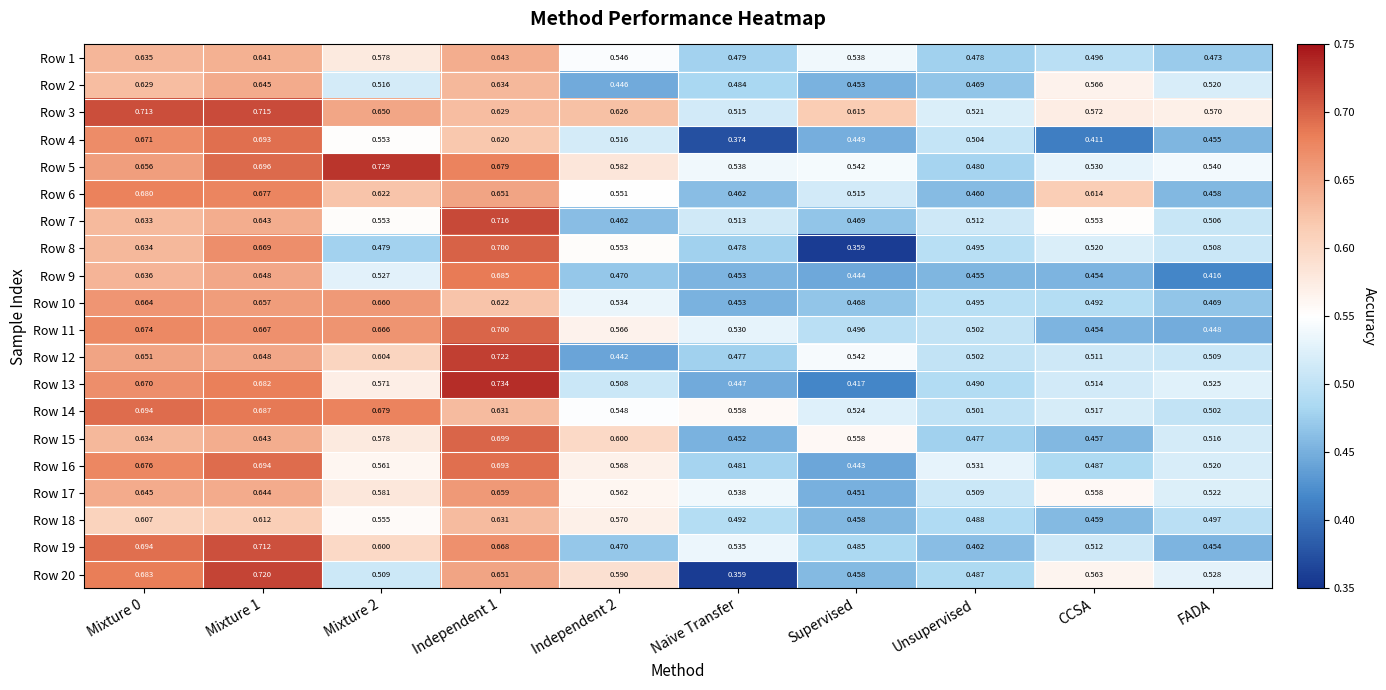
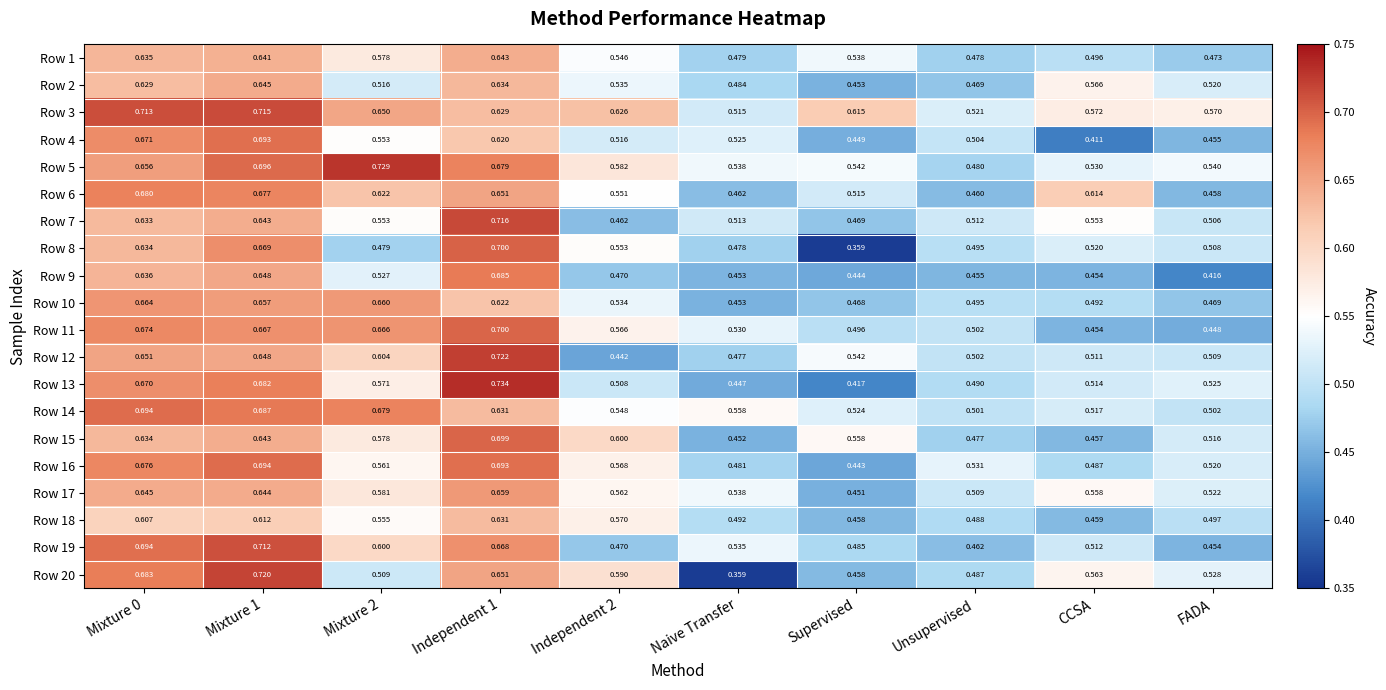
  {
    "Row 1": {
      "Mixture 0": 0.635,
      "Mixture 1": 0.641,
      "Mixture 2": 0.578,
      "Independent 1": 0.643,
      "Independent 2": 0.546,
      "Naive Transfer": 0.479,
      "Supervised": 0.538,
      "Unsupervised": 0.478,
      "CCSA": 0.496,
      "FADA": 0.473
    },
    "Row 2": {
      "Mixture 0": 0.629,
      "Mixture 1": 0.645,
      "Mixture 2": 0.516,
      "Independent 1": 0.634,
-     "Independent 2": 0.446,
+     "Independent 2": 0.535,
      "Naive Transfer": 0.484,
      "Supervised": 0.453,
      "Unsupervised": 0.469,
      "CCSA": 0.566,
      "FADA": 0.520
    },
    "Row 3": {
      "Mixture 0": 0.713,
      "Mixture 1": 0.715,
      "Mixture 2": 0.650,
      "Independent 1": 0.629,
      "Independent 2": 0.626,
      "Naive Transfer": 0.515,
      "Supervised": 0.615,
      "Unsupervised": 0.521,
      "CCSA": 0.572,
      "FADA": 0.570
    },
    "Row 4": {
      "Mixture 0": 0.671,
      "Mixture 1": 0.693,
      "Mixture 2": 0.553,
      "Independent 1": 0.620,
      "Independent 2": 0.516,
-     "Naive Transfer": 0.374,
+     "Naive Transfer": 0.525,
      "Supervised": 0.449,
      "Unsupervised": 0.504,
      "CCSA": 0.411,
      "FADA": 0.455
    },
    "Row 5": {
      "Mixture 0": 0.656,
      "Mixture 1": 0.696,
      "Mixture 2": 0.729,
      "Independent 1": 0.679,
      "Independent 2": 0.582,
      "Naive Transfer": 0.538,
      "Supervised": 0.542,
      "Unsupervised": 0.480,
      "CCSA": 0.530,
      "FADA": 0.540
    },
    "Row 6": {
      "Mixture 0": 0.680,
      "Mixture 1": 0.677,
      "Mixture 2": 0.622,
      "Independent 1": 0.651,
      "Independent 2": 0.551,
      "Naive Transfer": 0.462,
      "Supervised": 0.515,
      "Unsupervised": 0.460,
      "CCSA": 0.614,
      "FADA": 0.458
    },
    "Row 7": {
      "Mixture 0": 0.633,
      "Mixture 1": 0.643,
      "Mixture 2": 0.553,
      "Independent 1": 0.716,
      "Independent 2": 0.462,
      "Naive Transfer": 0.513,
      "Supervised": 0.469,
      "Unsupervised": 0.512,
      "CCSA": 0.553,
      "FADA": 0.506
    },
    "Row 8": {
      "Mixture 0": 0.634,
      "Mixture 1": 0.669,
      "Mixture 2": 0.479,
      "Independent 1": 0.700,
      "Independent 2": 0.553,
      "Naive Transfer": 0.478,
      "Supervised": 0.359,
      "Unsupervised": 0.495,
      "CCSA": 0.520,
      "FADA": 0.508
    },
    "Row 9": {
      "Mixture 0": 0.636,
      "Mixture 1": 0.648,
      "Mixture 2": 0.527,
      "Independent 1": 0.685,
      "Independent 2": 0.470,
      "Naive Transfer": 0.453,
      "Supervised": 0.444,
      "Unsupervised": 0.455,
      "CCSA": 0.454,
      "FADA": 0.416
    },
    "Row 10": {
      "Mixture 0": 0.664,
      "Mixture 1": 0.657,
      "Mixture 2": 0.660,
      "Independent 1": 0.622,
      "Independent 2": 0.534,
      "Naive Transfer": 0.453,
      "Supervised": 0.468,
      "Unsupervised": 0.495,
      "CCSA": 0.492,
      "FADA": 0.469
    },
    "Row 11": {
      "Mixture 0": 0.674,
      "Mixture 1": 0.667,
      "Mixture 2": 0.666,
      "Independent 1": 0.700,
      "Independent 2": 0.566,
      "Naive Transfer": 0.530,
      "Supervised": 0.496,
      "Unsupervised": 0.502,
      "CCSA": 0.454,
      "FADA": 0.448
    },
    "Row 12": {
      "Mixture 0": 0.651,
      "Mixture 1": 0.648,
      "Mixture 2": 0.604,
      "Independent 1": 0.722,
      "Independent 2": 0.442,
      "Naive Transfer": 0.477,
      "Supervised": 0.542,
      "Unsupervised": 0.502,
      "CCSA": 0.511,
      "FADA": 0.509
    },
    "Row 13": {
      "Mixture 0": 0.670,
      "Mixture 1": 0.682,
      "Mixture 2": 0.571,
      "Independent 1": 0.734,
      "Independent 2": 0.508,
      "Naive Transfer": 0.447,
      "Supervised": 0.417,
      "Unsupervised": 0.490,
      "CCSA": 0.514,
      "FADA": 0.525
    },
    "Row 14": {
      "Mixture 0": 0.694,
      "Mixture 1": 0.687,
      "Mixture 2": 0.679,
      "Independent 1": 0.631,
      "Independent 2": 0.548,
      "Naive Transfer": 0.558,
      "Supervised": 0.524,
      "Unsupervised": 0.501,
      "CCSA": 0.517,
      "FADA": 0.502
    },
    "Row 15": {
      "Mixture 0": 0.634,
      "Mixture 1": 0.643,
      "Mixture 2": 0.578,
      "Independent 1": 0.699,
      "Independent 2": 0.600,
      "Naive Transfer": 0.452,
      "Supervised": 0.558,
      "Unsupervised": 0.477,
      "CCSA": 0.457,
      "FADA": 0.516
    },
    "Row 16": {
      "Mixture 0": 0.676,
      "Mixture 1": 0.694,
      "Mixture 2": 0.561,
      "Independent 1": 0.693,
      "Independent 2": 0.568,
      "Naive Transfer": 0.481,
      "Supervised": 0.443,
      "Unsupervised": 0.531,
      "CCSA": 0.487,
      "FADA": 0.520
    },
    "Row 17": {
      "Mixture 0": 0.645,
      "Mixture 1": 0.644,
      "Mixture 2": 0.581,
      "Independent 1": 0.659,
      "Independent 2": 0.562,
      "Naive Transfer": 0.538,
      "Supervised": 0.451,
      "Unsupervised": 0.509,
      "CCSA": 0.558,
      "FADA": 0.522
    },
    "Row 18": {
      "Mixture 0": 0.607,
      "Mixture 1": 0.612,
      "Mixture 2": 0.555,
      "Independent 1": 0.631,
      "Independent 2": 0.570,
      "Naive Transfer": 0.492,
      "Supervised": 0.458,
      "Unsupervised": 0.488,
      "CCSA": 0.459,
      "FADA": 0.497
    },
    "Row 19": {
      "Mixture 0": 0.694,
      "Mixture 1": 0.712,
      "Mixture 2": 0.600,
      "Independent 1": 0.668,
      "Independent 2": 0.470,
      "Naive Transfer": 0.535,
      "Supervised": 0.485,
      "Unsupervised": 0.462,
      "CCSA": 0.512,
      "FADA": 0.454
    },
    "Row 20": {
      "Mixture 0": 0.683,
      "Mixture 1": 0.720,
      "Mixture 2": 0.509,
      "Independent 1": 0.651,
      "Independent 2": 0.590,
      "Naive Transfer": 0.359,
      "Supervised": 0.458,
      "Unsupervised": 0.487,
      "CCSA": 0.563,
      "FADA": 0.528
    }
  }
